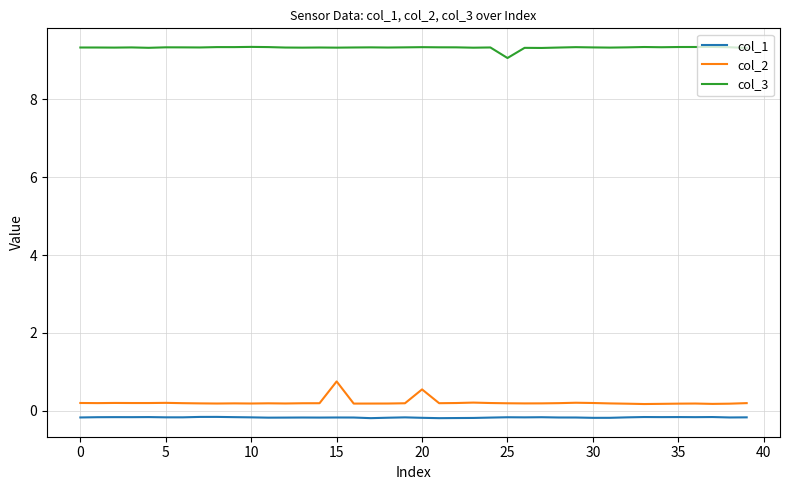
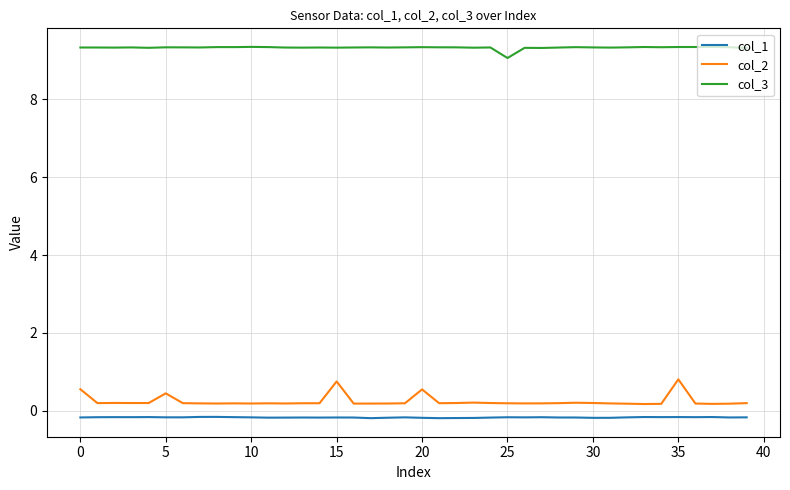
  {
    "col_1": {
      "0": -0.2,
      "5": -0.2,
      "10": -0.2,
      "15": -0.2,
      "20": -0.2,
      "25": -0.2,
      "30": -0.2,
      "35": -0.2
    },
    "col_2": {
-     "0": 0.2,
-     "5": 0.2,
+     "0": 0.6,
+     "5": 0.4,
      "10": 0.2,
      "15": 0.8,
      "20": 0.5,
      "25": 0.2,
      "30": 0.2,
-     "35": 0.2
+     "35": 0.8
    },
    "col_3": {
      "0": 9.3,
      "5": 9.3,
      "10": 9.3,
      "15": 9.3,
      "20": 9.3,
      "25": 9.1,
      "30": 9.3,
      "35": 9.3
    }
  }
